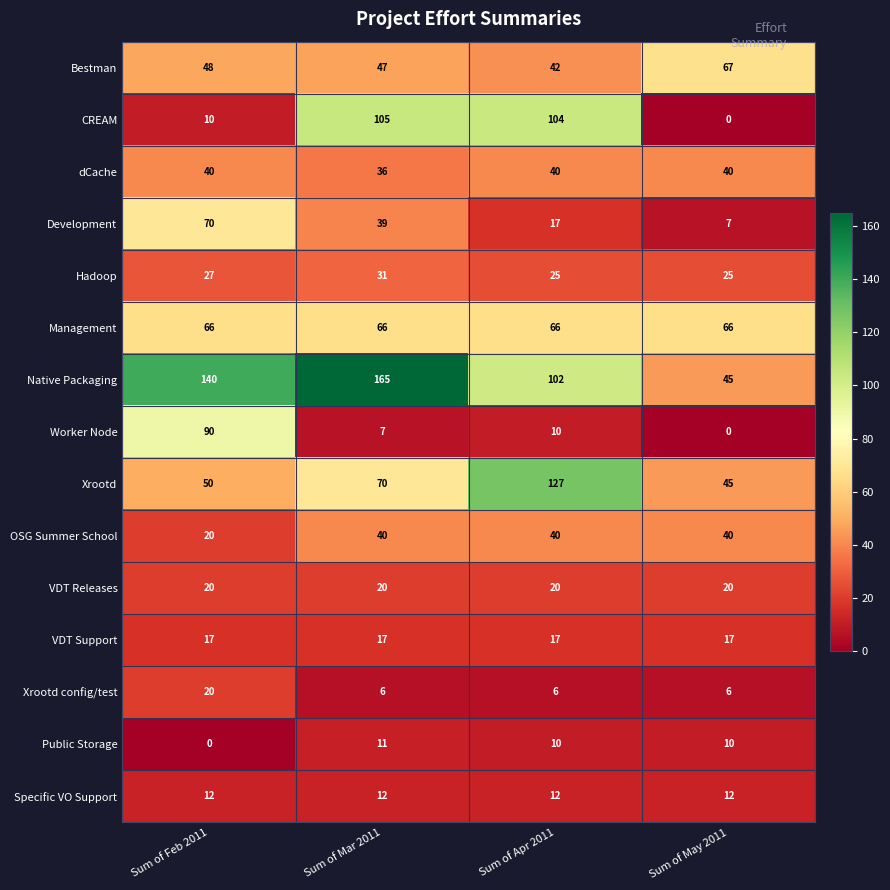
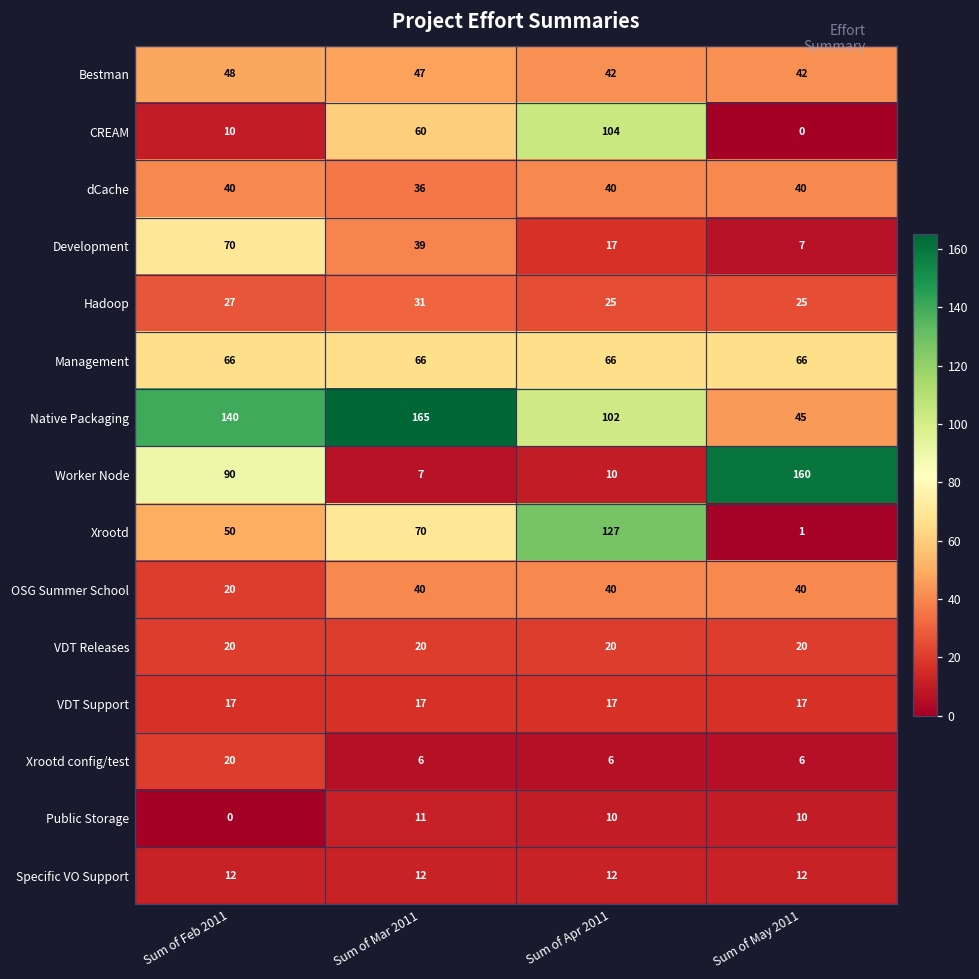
  {
    "Bestman": {
      "Sum of Feb 2011": 48,
      "Sum of Mar 2011": 47,
      "Sum of Apr 2011": 42,
-     "Sum of May 2011": 67
+     "Sum of May 2011": 42
    },
    "CREAM": {
      "Sum of Feb 2011": 10,
-     "Sum of Mar 2011": 105,
+     "Sum of Mar 2011": 60,
      "Sum of Apr 2011": 104,
      "Sum of May 2011": 0
    },
    "dCache": {
      "Sum of Feb 2011": 40,
      "Sum of Mar 2011": 36,
      "Sum of Apr 2011": 40,
      "Sum of May 2011": 40
    },
    "Development": {
      "Sum of Feb 2011": 70,
      "Sum of Mar 2011": 39,
      "Sum of Apr 2011": 17,
      "Sum of May 2011": 7
    },
    "Hadoop": {
      "Sum of Feb 2011": 27,
      "Sum of Mar 2011": 31,
      "Sum of Apr 2011": 25,
      "Sum of May 2011": 25
    },
    "Management": {
      "Sum of Feb 2011": 66,
      "Sum of Mar 2011": 66,
      "Sum of Apr 2011": 66,
      "Sum of May 2011": 66
    },
    "Native Packaging": {
      "Sum of Feb 2011": 140,
      "Sum of Mar 2011": 165,
      "Sum of Apr 2011": 102,
      "Sum of May 2011": 45
    },
    "Worker Node": {
      "Sum of Feb 2011": 90,
      "Sum of Mar 2011": 7,
      "Sum of Apr 2011": 10,
-     "Sum of May 2011": 0
+     "Sum of May 2011": 160
    },
    "Xrootd": {
      "Sum of Feb 2011": 50,
      "Sum of Mar 2011": 70,
      "Sum of Apr 2011": 127,
-     "Sum of May 2011": 45
+     "Sum of May 2011": 1
    },
    "OSG Summer School": {
      "Sum of Feb 2011": 20,
      "Sum of Mar 2011": 40,
      "Sum of Apr 2011": 40,
      "Sum of May 2011": 40
    },
    "VDT Releases": {
      "Sum of Feb 2011": 20,
      "Sum of Mar 2011": 20,
      "Sum of Apr 2011": 20,
      "Sum of May 2011": 20
    },
    "VDT Support": {
      "Sum of Feb 2011": 17,
      "Sum of Mar 2011": 17,
      "Sum of Apr 2011": 17,
      "Sum of May 2011": 17
    },
    "Xrootd config/test": {
      "Sum of Feb 2011": 20,
      "Sum of Mar 2011": 6,
      "Sum of Apr 2011": 6,
      "Sum of May 2011": 6
    },
    "Public Storage": {
      "Sum of Feb 2011": 0,
      "Sum of Mar 2011": 11,
      "Sum of Apr 2011": 10,
      "Sum of May 2011": 10
    },
    "Specific VO Support": {
      "Sum of Feb 2011": 12,
      "Sum of Mar 2011": 12,
      "Sum of Apr 2011": 12,
      "Sum of May 2011": 12
    }
  }
